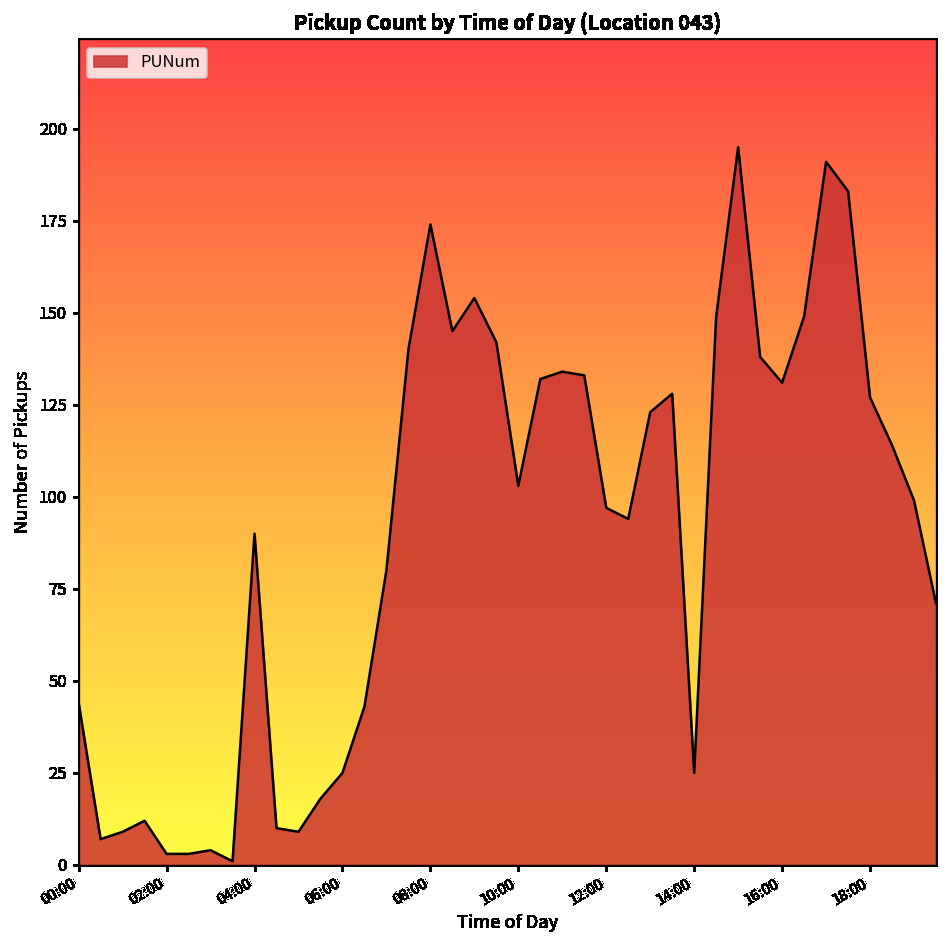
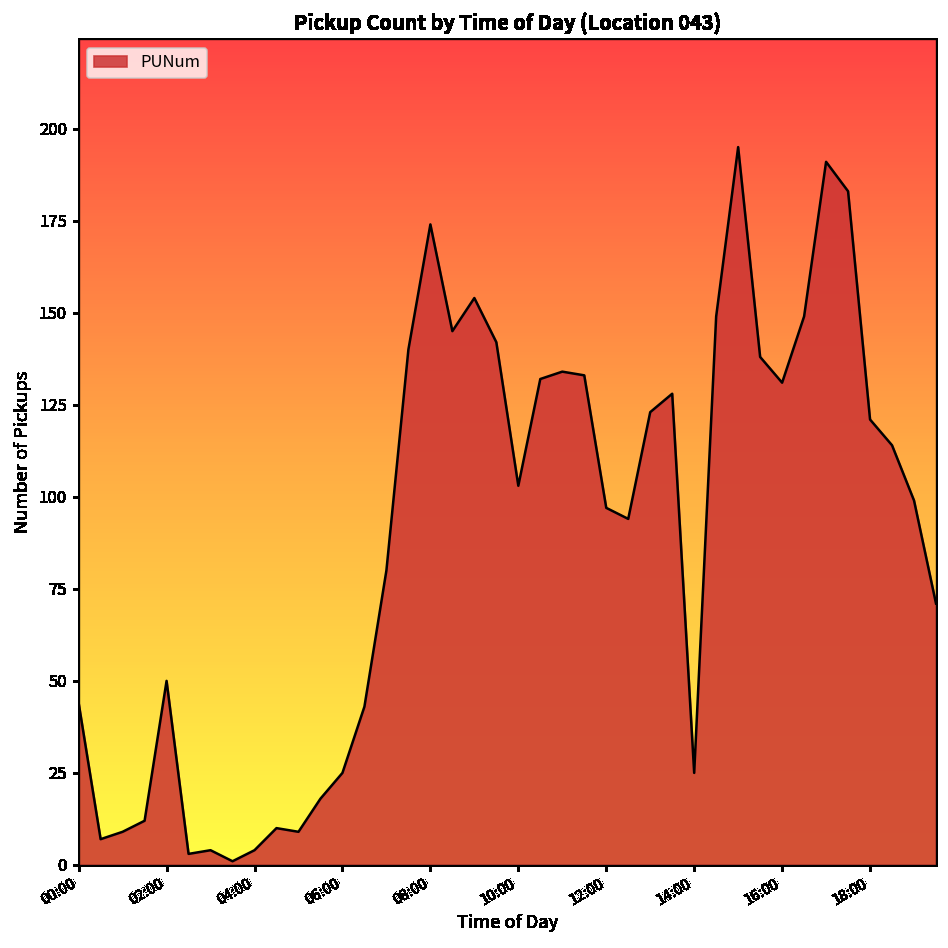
  {
    "00:00": 44,
-   "02:00": 3,
-   "04:00": 90,
+   "02:00": 50,
+   "04:00": 4,
    "06:00": 25,
    "08:00": 174,
    "10:00": 103,
    "12:00": 97,
    "14:00": 25,
    "16:00": 131,
-   "18:00": 127
+   "18:00": 121
  }
